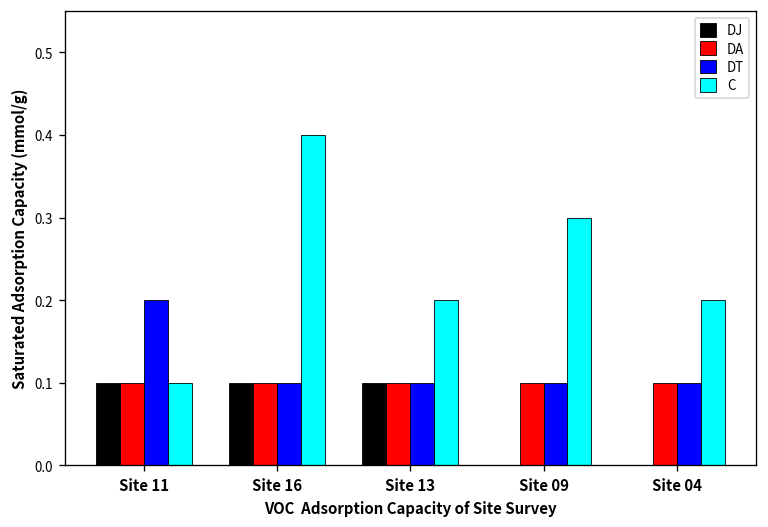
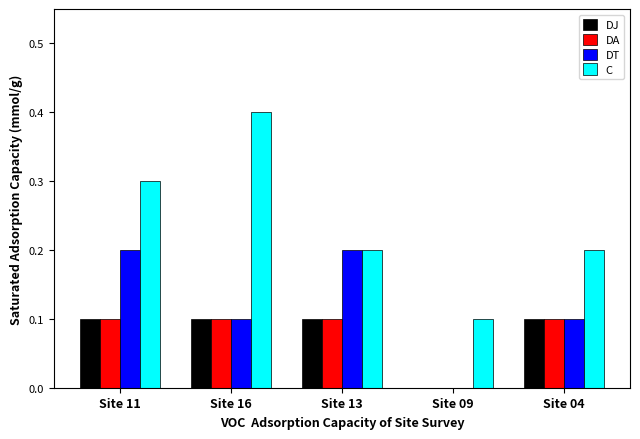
  {
    "DJ": {
      "Site 11": 0.1,
      "Site 16": 0.1,
      "Site 13": 0.1,
      "Site 09": 0.0,
-     "Site 04": 0.0
+     "Site 04": 0.1
    },
    "DA": {
      "Site 11": 0.1,
      "Site 16": 0.1,
      "Site 13": 0.1,
-     "Site 09": 0.1,
+     "Site 09": 0.0,
      "Site 04": 0.1
    },
    "DT": {
      "Site 11": 0.2,
      "Site 16": 0.1,
-     "Site 13": 0.1,
-     "Site 09": 0.1,
+     "Site 13": 0.2,
+     "Site 09": 0.0,
      "Site 04": 0.1
    },
    "C": {
-     "Site 11": 0.1,
+     "Site 11": 0.3,
      "Site 16": 0.4,
      "Site 13": 0.2,
-     "Site 09": 0.3,
+     "Site 09": 0.1,
      "Site 04": 0.2
    }
  }
